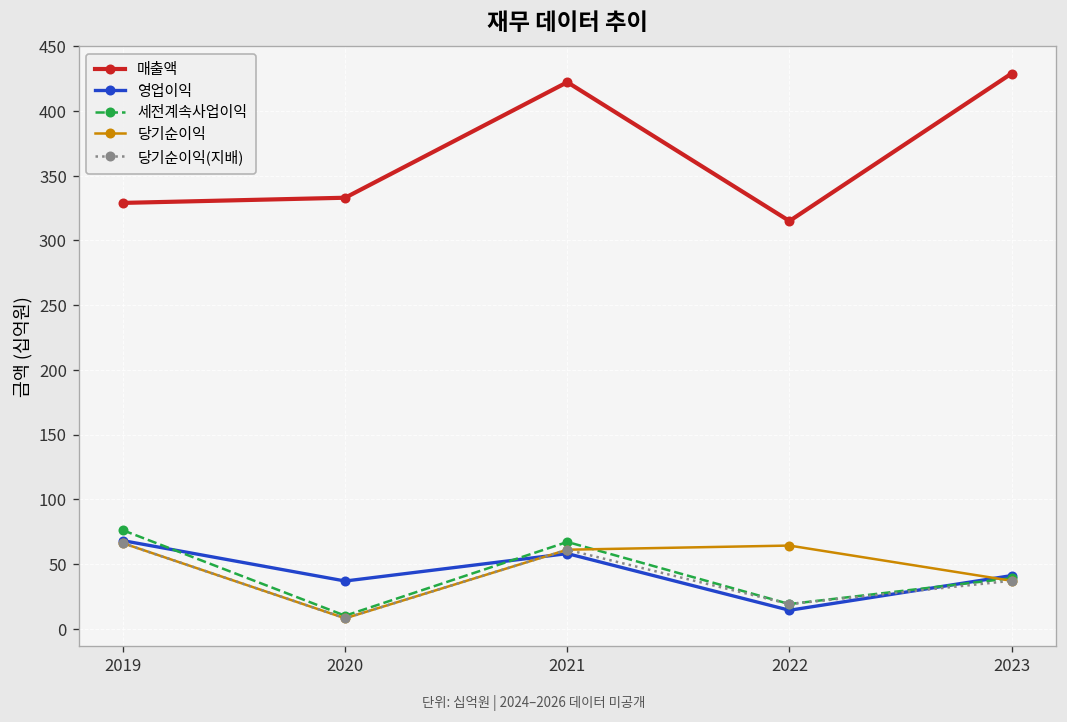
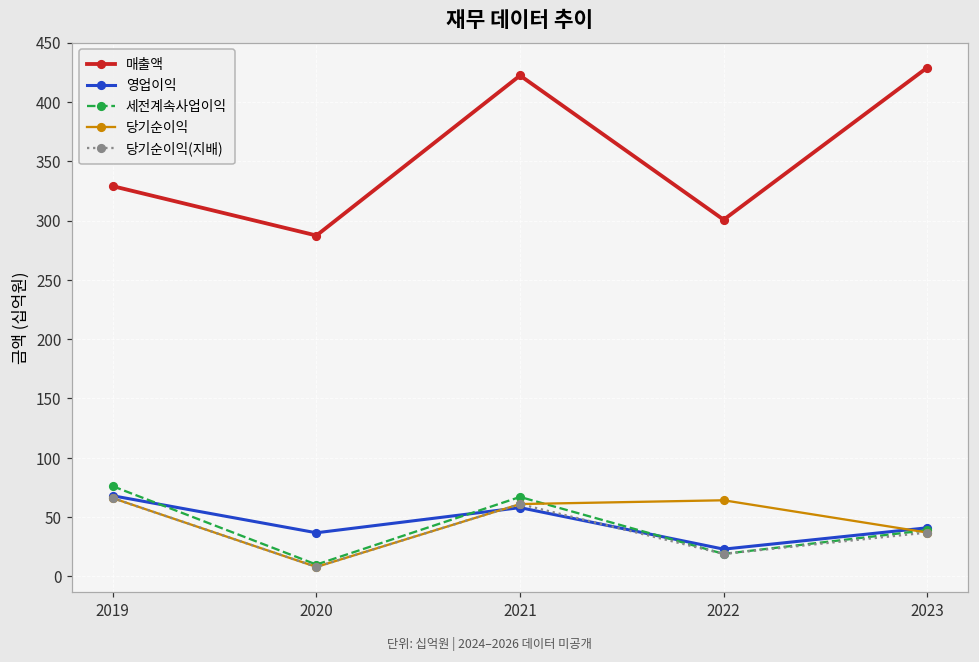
  {
    "매출액": {
      "2019": 329,
-     "2020": 333,
+     "2020": 287,
      "2021": 422,
-     "2022": 315,
+     "2022": 301,
      "2023": 429
    },
    "영업이익": {
      "2020": 37,
      "2021": 58,
-     "2022": 14
+     "2022": 23
    },
    "세전계속사업이익": {
      "2019": 76,
      "2021": 67
    },
    "당기순이익": {
      "2022": 64
    }
  }
